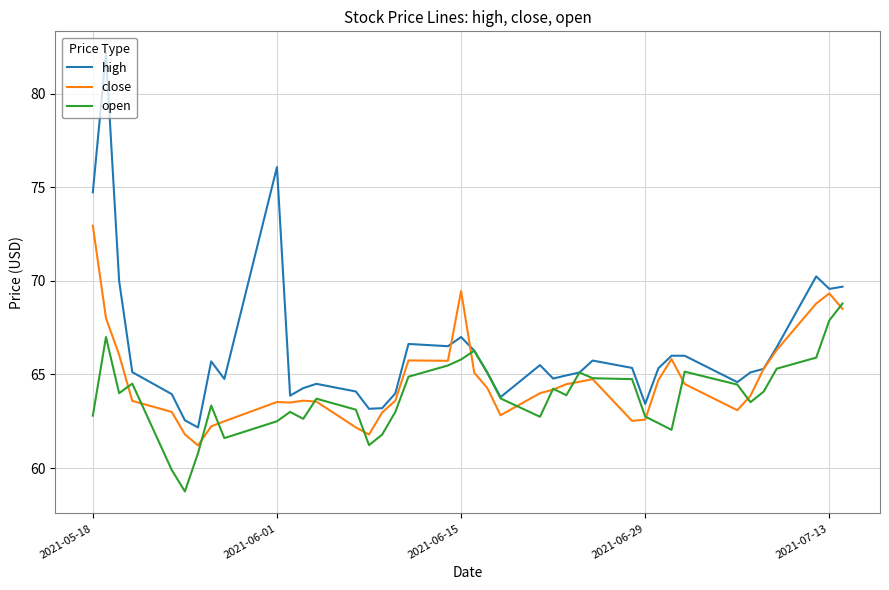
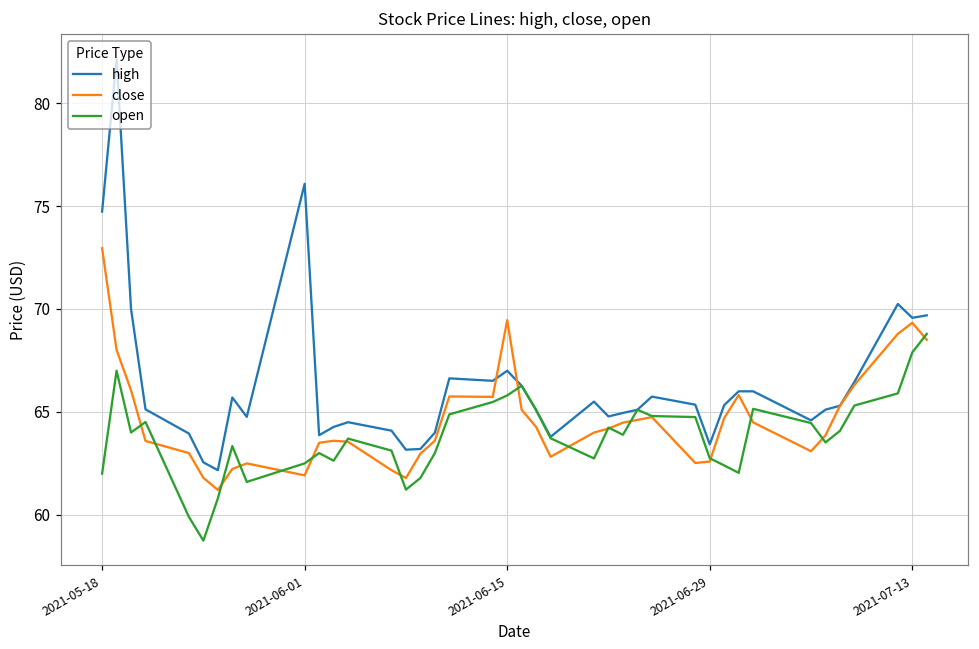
  {
    "high": {
      "2021-05-18": 74.7,
      "2021-06-01": 76.1,
      "2021-06-15": 67.0,
      "2021-06-29": 63.4,
      "2021-07-13": 69.6
    },
    "close": {
      "2021-05-18": 72.9,
-     "2021-06-01": 63.5,
+     "2021-06-01": 61.9,
      "2021-06-15": 69.5,
      "2021-06-29": 62.6,
      "2021-07-13": 69.3
    },
    "open": {
-     "2021-05-18": 62.8,
+     "2021-05-18": 62.0,
      "2021-06-01": 62.5,
      "2021-06-15": 65.8,
      "2021-06-29": 62.8,
      "2021-07-13": 67.9
    }
  }
